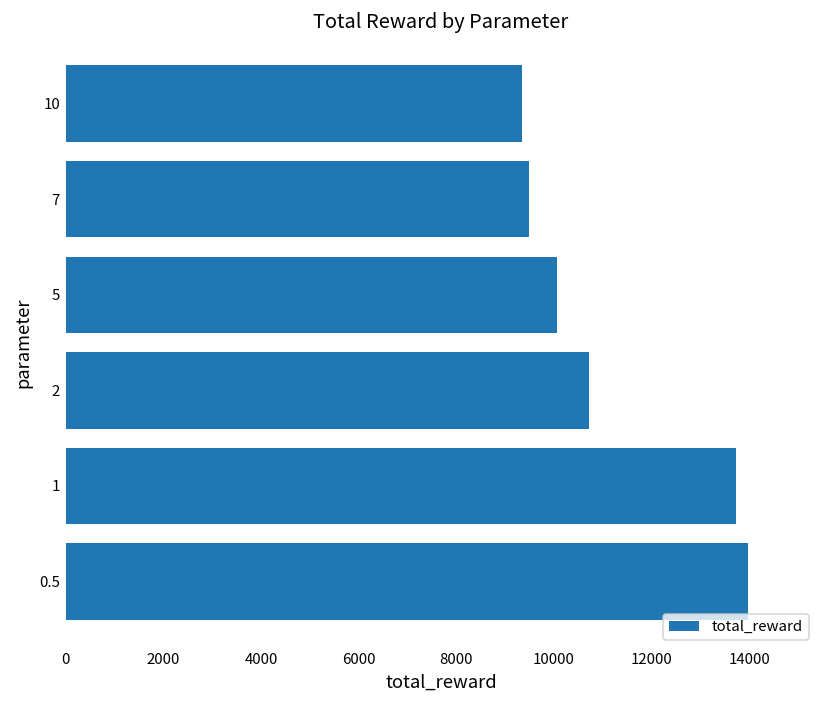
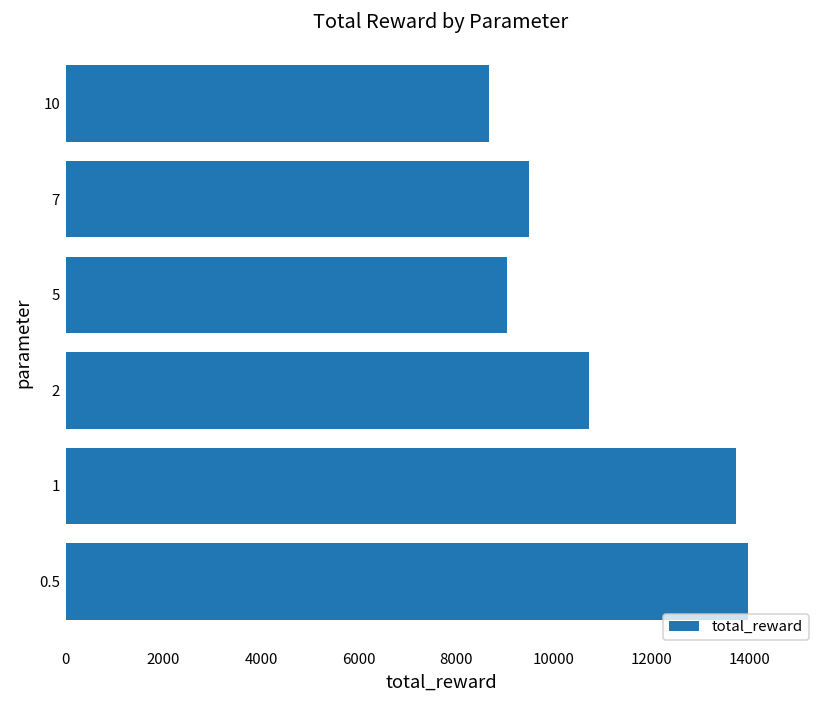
  {
-   "10": 9400,
+   "10": 8700,
    "7": 9500,
-   "5": 10100,
+   "5": 9100,
    "2": 10700,
    "1": 13700,
    "0.5": 14000
  }
